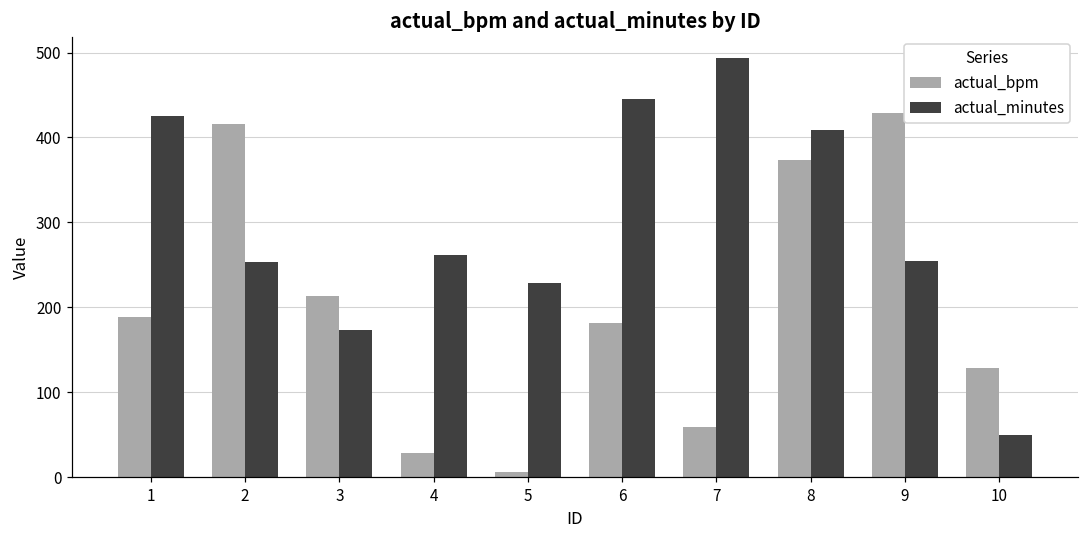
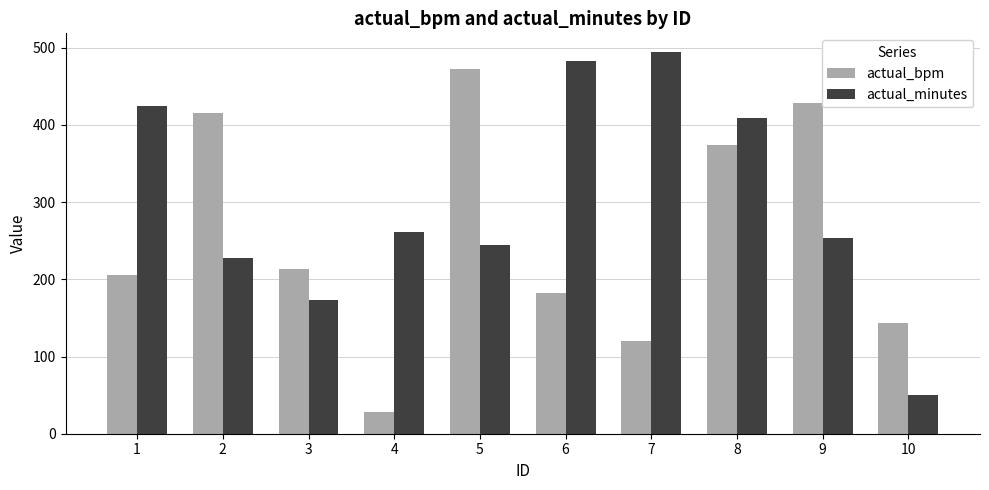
  {
    "actual_bpm": {
-     "1": 190,
+     "1": 210,
      "2": 420,
      "3": 210,
      "4": 30,
-     "5": 10,
+     "5": 470,
      "6": 180,
-     "7": 60,
+     "7": 120,
      "8": 370,
      "9": 430,
-     "10": 130
+     "10": 140
    },
    "actual_minutes": {
      "1": 430,
-     "2": 250,
+     "2": 230,
      "3": 170,
      "4": 260,
-     "5": 230,
-     "6": 450,
+     "5": 240,
+     "6": 480,
      "7": 490,
      "8": 410,
      "9": 250,
      "10": 50
    }
  }
